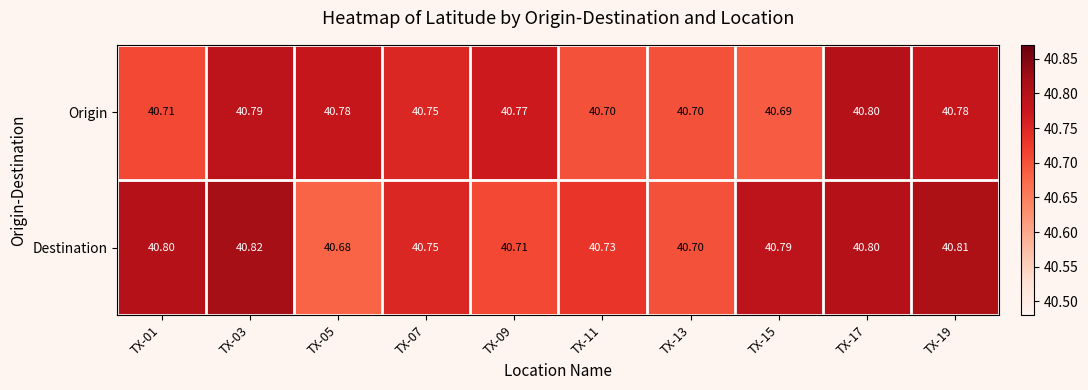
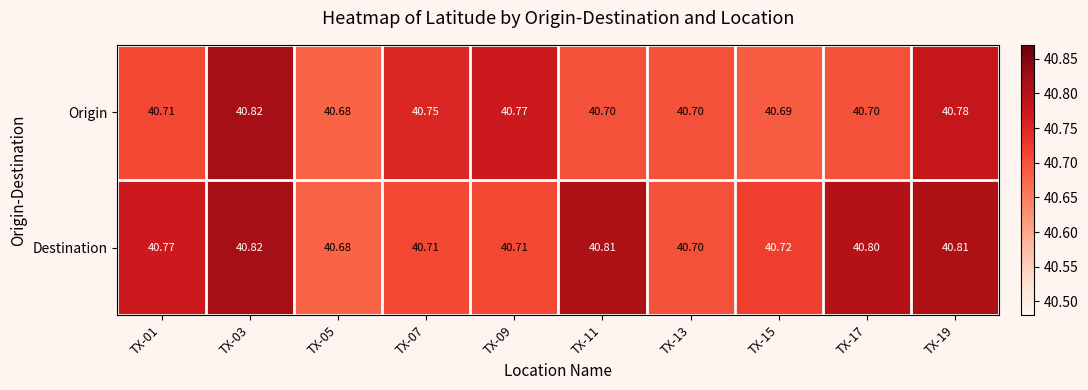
  {
    "Origin": {
      "TX-01": 40.71,
-     "TX-03": 40.79,
-     "TX-05": 40.78,
+     "TX-03": 40.82,
+     "TX-05": 40.68,
      "TX-07": 40.75,
      "TX-09": 40.77,
      "TX-11": 40.70,
      "TX-13": 40.70,
      "TX-15": 40.69,
-     "TX-17": 40.80,
+     "TX-17": 40.70,
      "TX-19": 40.78
    },
    "Destination": {
-     "TX-01": 40.80,
+     "TX-01": 40.77,
      "TX-03": 40.82,
      "TX-05": 40.68,
-     "TX-07": 40.75,
+     "TX-07": 40.71,
      "TX-09": 40.71,
-     "TX-11": 40.73,
+     "TX-11": 40.81,
      "TX-13": 40.70,
-     "TX-15": 40.79,
+     "TX-15": 40.72,
      "TX-17": 40.80,
      "TX-19": 40.81
    }
  }
